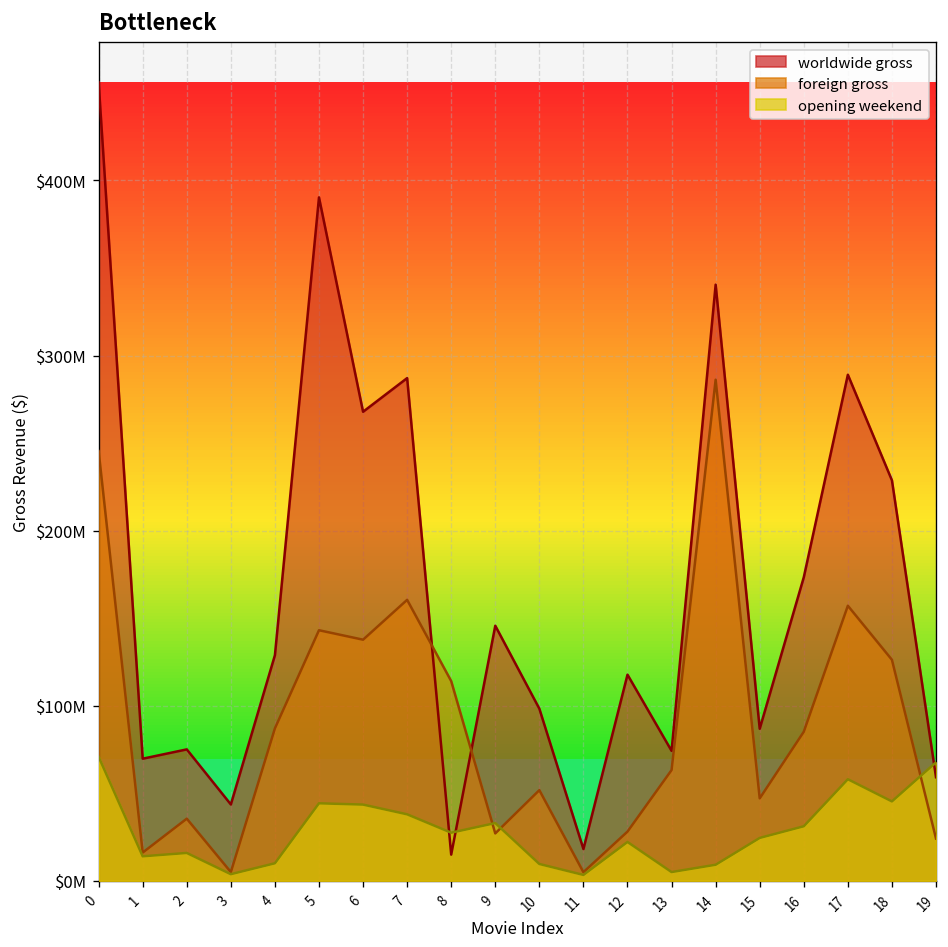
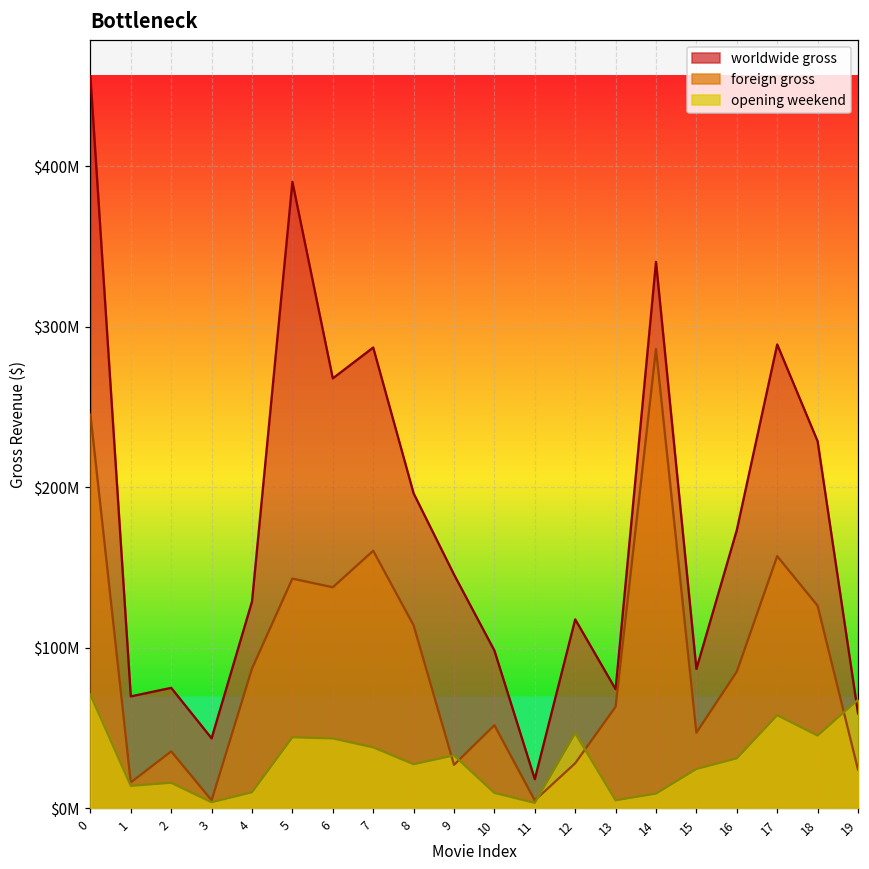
  {
    "worldwide gross": {
      "0": "$456000000",
      "1": "$70000000",
      "2": "$75000000",
      "3": "$44000000",
      "4": "$129000000",
      "5": "$390000000",
      "6": "$268000000",
      "7": "$287000000",
-     "8": "$15000000",
+     "8": "$196000000",
      "9": "$146000000",
      "10": "$98000000",
      "11": "$18000000",
      "12": "$118000000",
      "13": "$74000000",
      "14": "$340000000",
      "15": "$87000000",
      "16": "$173000000",
      "17": "$289000000",
      "18": "$229000000",
      "19": "$59000000"
    },
    "foreign gross": {
      "0": "$245000000",
      "1": "$16000000",
      "2": "$36000000",
      "4": "$87000000",
      "5": "$143000000",
      "6": "$138000000",
      "7": "$160000000",
      "8": "$114000000",
      "9": "$27000000",
      "10": "$52000000",
      "12": "$28000000",
      "13": "$63000000",
      "14": "$286000000",
      "15": "$47000000",
      "16": "$85000000",
      "17": "$157000000",
      "18": "$126000000",
      "19": "$24000000"
    },
    "opening weekend": {
      "0": "$71000000",
      "1": "$14000000",
      "2": "$16000000",
      "4": "$10000000",
      "5": "$44000000",
      "6": "$44000000",
      "7": "$38000000",
      "8": "$28000000",
      "9": "$33000000",
      "10": "$10000000",
-     "12": "$22000000",
+     "12": "$47000000",
      "13": "$5000000",
      "14": "$9000000",
      "15": "$25000000",
      "16": "$31000000",
      "17": "$58000000",
      "18": "$45000000",
      "19": "$68000000"
    }
  }
